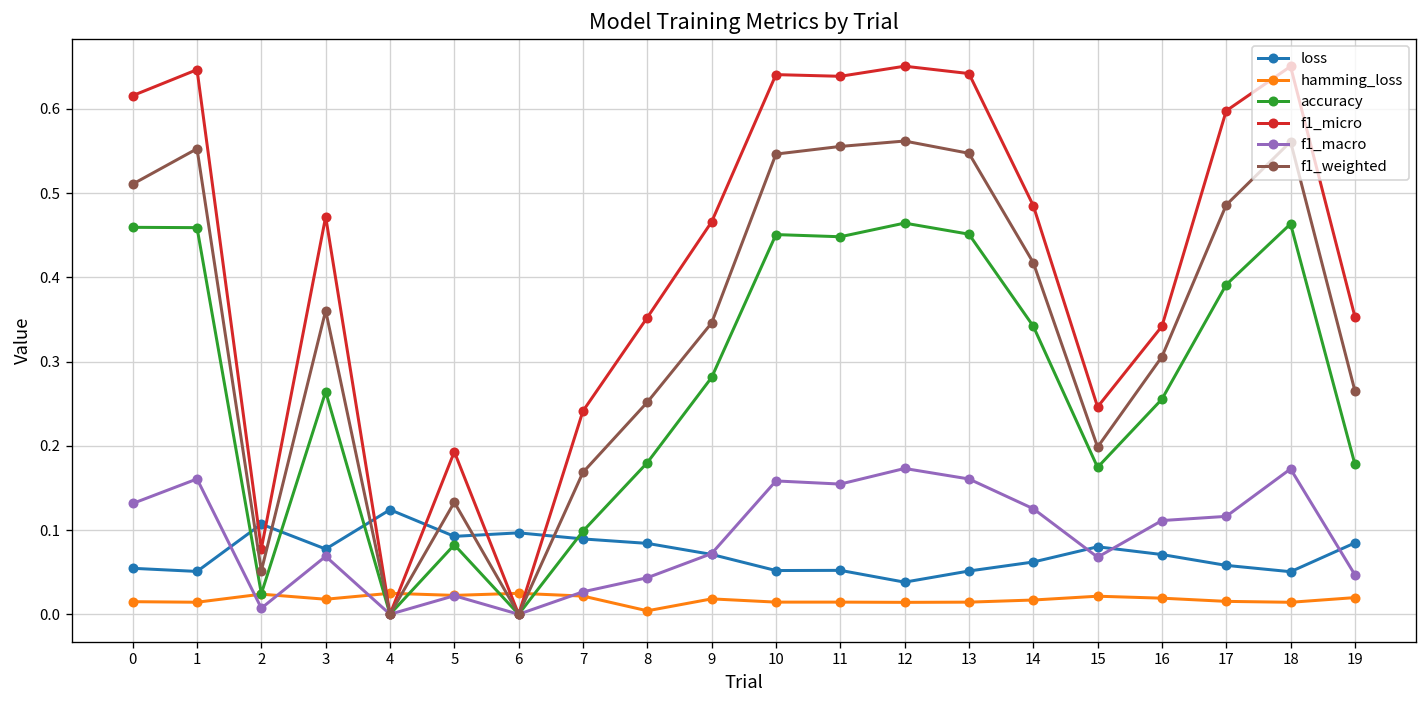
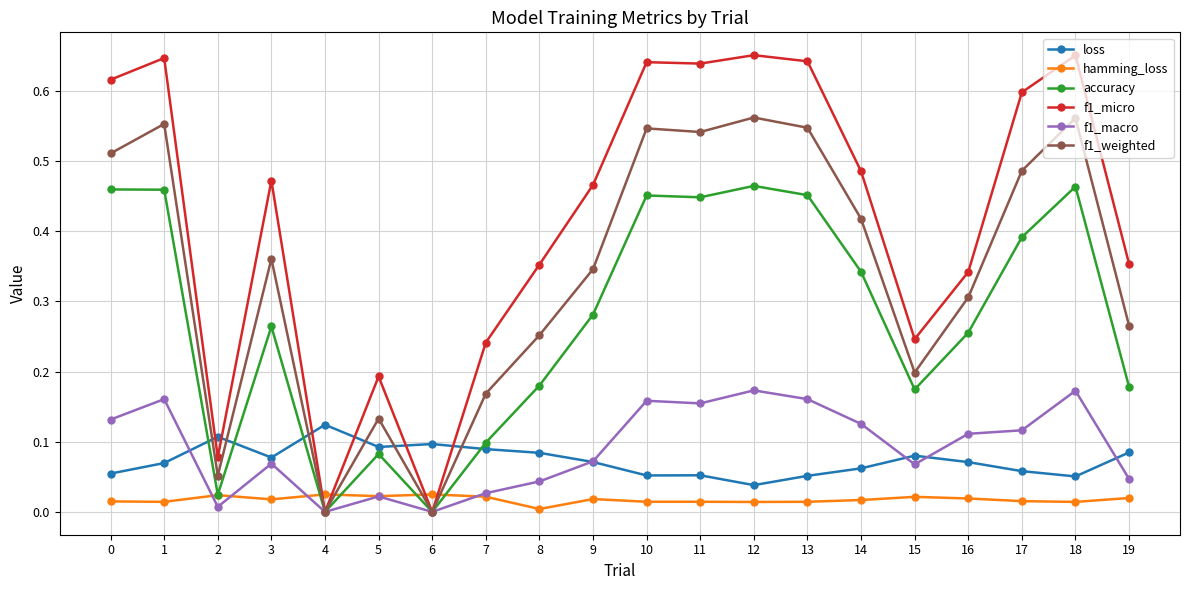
  {
    "loss": {
      "0": 0.05,
-     "1": 0.05,
+     "1": 0.07,
      "2": 0.11,
      "3": 0.08,
      "4": 0.12,
      "5": 0.09,
      "6": 0.10,
      "7": 0.09,
      "8": 0.08,
      "10": 0.05,
      "11": 0.05,
      "12": 0.04,
      "13": 0.05,
      "14": 0.06,
      "15": 0.08,
      "16": 0.07,
      "17": 0.06,
      "18": 0.05,
      "19": 0.08
    },
    "hamming_loss": {
      "0": 0.01,
      "1": 0.01,
      "3": 0.02,
      "4": 0.02,
      "6": 0.02,
      "7": 0.02,
      "8": 0.00,
      "9": 0.02,
      "10": 0.01,
      "11": 0.01,
      "12": 0.01,
      "13": 0.01,
      "14": 0.02,
      "15": 0.02,
      "16": 0.02,
      "17": 0.02,
      "18": 0.01,
      "19": 0.02
    },
    "accuracy": {
      "0": 0.46,
      "1": 0.46,
      "3": 0.26,
      "5": 0.08,
      "7": 0.10,
      "8": 0.18,
      "9": 0.28,
      "10": 0.45,
      "11": 0.45,
      "12": 0.46,
      "13": 0.45,
      "14": 0.34,
      "15": 0.17,
      "16": 0.26,
      "17": 0.39,
      "18": 0.46,
      "19": 0.18
    },
    "f1_micro": {
      "0": 0.62,
      "1": 0.65,
      "2": 0.08,
      "3": 0.47,
      "5": 0.19,
      "7": 0.24,
      "8": 0.35,
      "9": 0.47,
      "10": 0.64,
      "11": 0.64,
      "12": 0.65,
      "13": 0.64,
      "14": 0.49,
      "15": 0.25,
      "16": 0.34,
      "17": 0.60,
      "19": 0.35
    },
    "f1_macro": {
      "0": 0.13,
      "1": 0.16,
      "2": 0.01,
      "3": 0.07,
      "7": 0.03,
      "8": 0.04,
      "10": 0.16,
      "11": 0.15,
      "12": 0.17,
      "13": 0.16,
      "14": 0.13,
      "15": 0.07,
      "16": 0.11,
      "17": 0.12,
      "18": 0.17,
      "19": 0.05
    },
    "f1_weighted": {
      "0": 0.51,
      "1": 0.55,
      "2": 0.05,
      "3": 0.36,
      "5": 0.13,
      "7": 0.17,
      "8": 0.25,
      "9": 0.35,
      "10": 0.55,
-     "11": 0.56,
+     "11": 0.54,
      "12": 0.56,
      "13": 0.55,
      "14": 0.42,
      "15": 0.20,
      "16": 0.31,
      "17": 0.49,
      "19": 0.27
    }
  }
